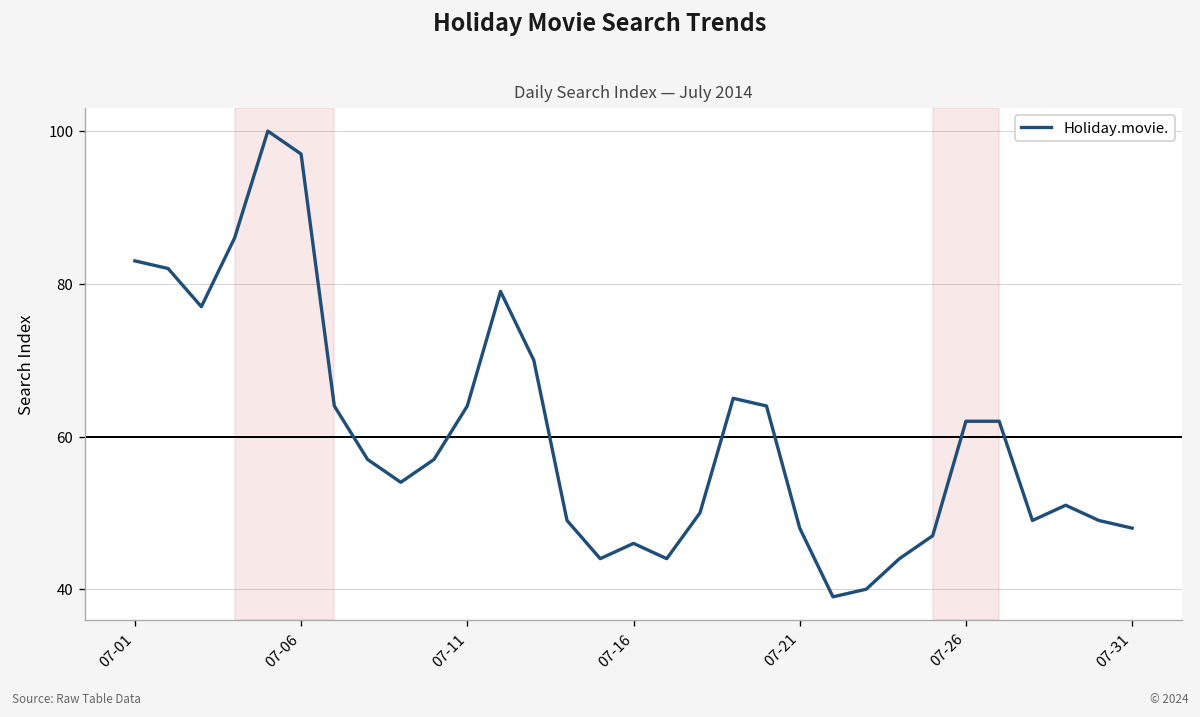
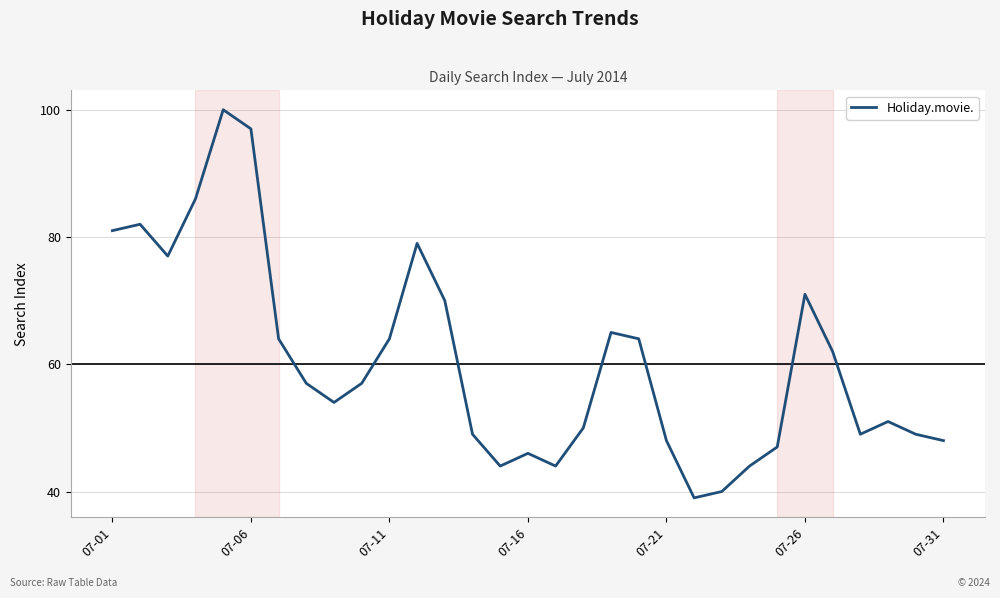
  {
-   "07-01": 83,
+   "07-01": 81,
    "07-06": 97,
    "07-11": 64,
    "07-16": 46,
    "07-21": 48,
-   "07-26": 62,
+   "07-26": 71,
    "07-31": 48
  }
